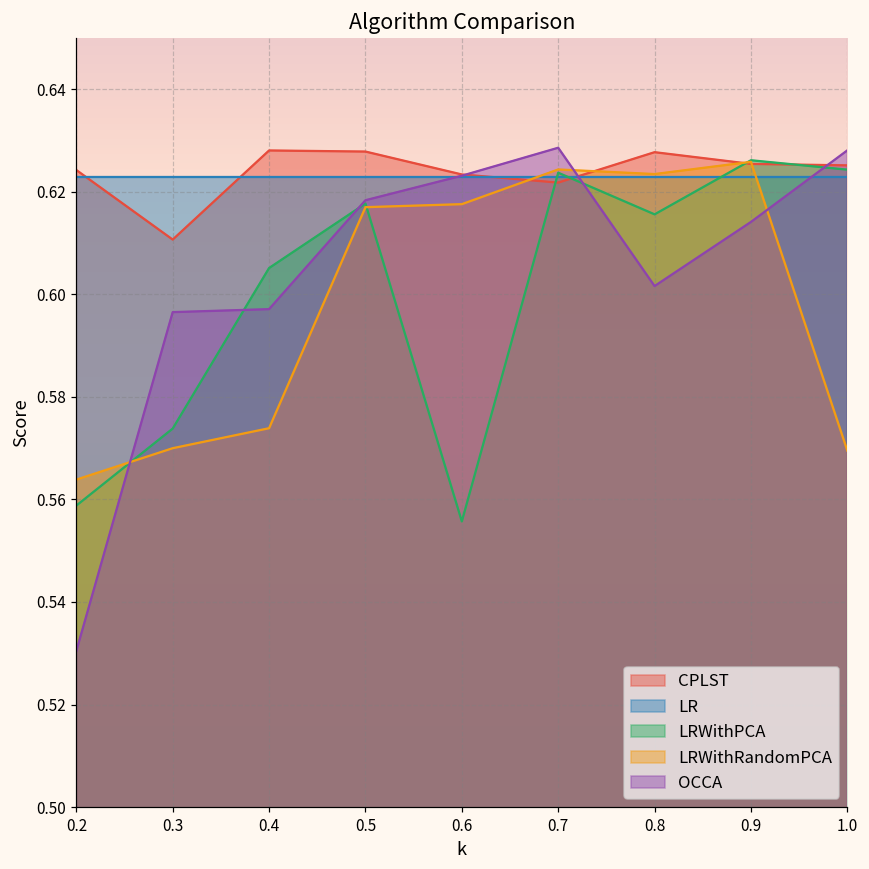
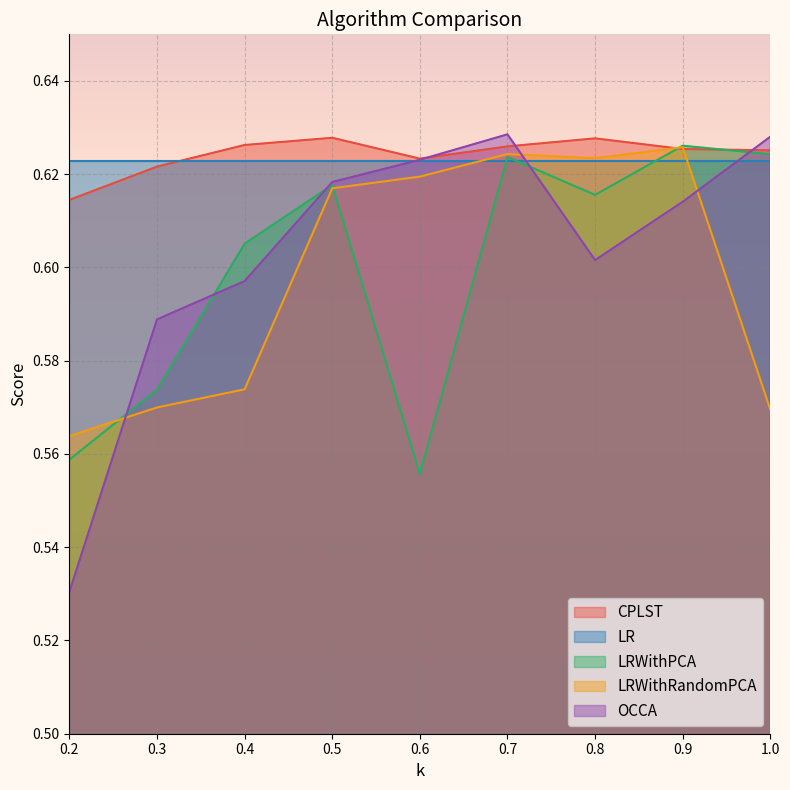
  {
    "CPLST": {
-     "0.2": 0.624,
-     "0.3": 0.611,
-     "0.4": 0.628,
+     "0.2": 0.614,
+     "0.3": 0.622,
+     "0.4": 0.626,
      "0.5": 0.628,
-     "0.7": 0.622,
+     "0.7": 0.626,
      "0.8": 0.628,
      "1.0": 0.625
    },
    "LR": {
      "0.2": 0.623,
      "0.3": 0.623,
      "0.4": 0.623,
      "0.5": 0.623,
      "0.7": 0.623,
      "0.9": 0.623,
      "1.0": 0.623
    },
    "LRWithPCA": {
      "0.2": 0.559,
      "0.3": 0.574,
      "0.4": 0.605,
      "0.5": 0.618,
      "0.6": 0.556,
      "0.7": 0.624,
      "0.8": 0.616,
      "1.0": 0.624
    },
    "LRWithRandomPCA": {
      "0.2": 0.564,
      "0.3": 0.570,
      "0.4": 0.574,
      "0.5": 0.617,
-     "0.6": 0.618,
+     "0.6": 0.619,
      "0.7": 0.624,
      "1.0": 0.570
    },
    "OCCA": {
      "0.2": 0.530,
-     "0.3": 0.597,
+     "0.3": 0.589,
      "0.4": 0.597,
      "0.5": 0.618,
      "0.7": 0.629,
      "0.8": 0.602,
      "0.9": 0.614,
      "1.0": 0.628
    }
  }
